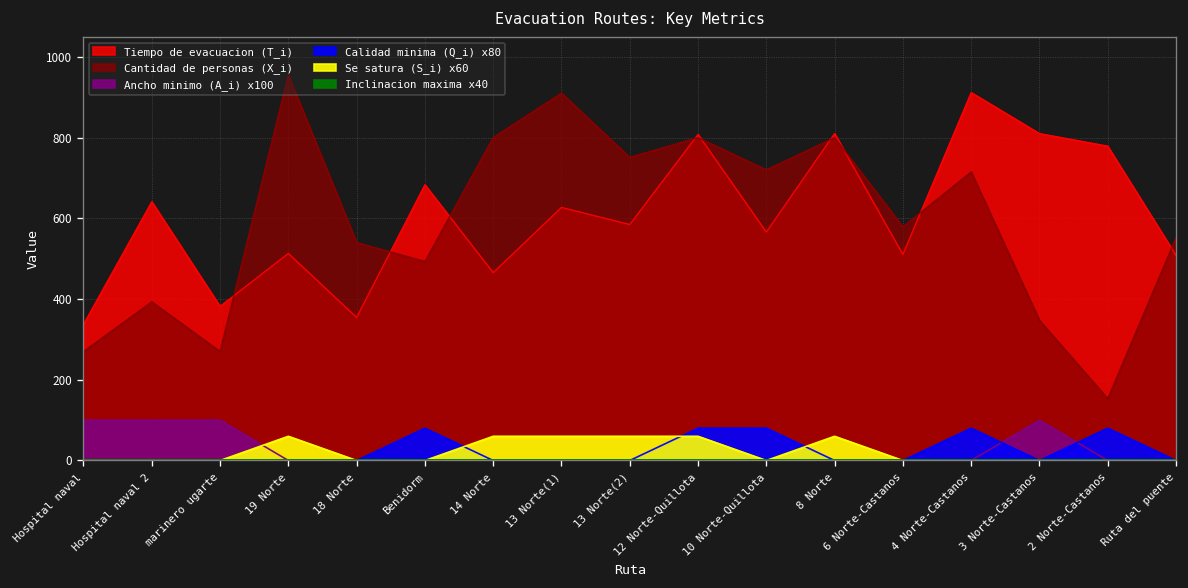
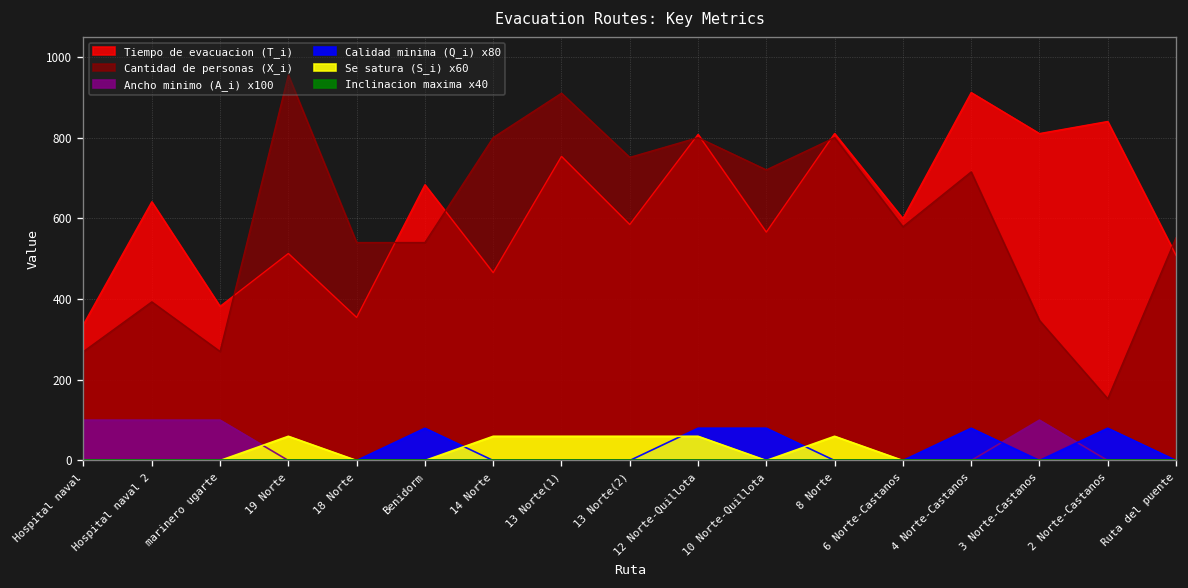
  {
    "Tiempo de evacuacion (T_i)": {
      "Hospital naval": 340,
      "Hospital naval 2": 640,
      "marinero ugarte": 380,
      "19 Norte": 510,
      "18 Norte": 350,
      "Benidorm": 680,
      "14 Norte": 470,
-     "13 Norte(1)": 630,
+     "13 Norte(1)": 750,
      "13 Norte(2)": 580,
      "12 Norte-Quillota": 810,
      "10 Norte-Quillota": 570,
      "8 Norte": 810,
-     "6 Norte-Castanos": 510,
+     "6 Norte-Castanos": 600,
      "4 Norte-Castanos": 910,
      "3 Norte-Castanos": 810,
-     "2 Norte-Castanos": 780,
+     "2 Norte-Castanos": 840,
      "Ruta del puente": 510
    },
    "Cantidad de personas (X_i)": {
      "Hospital naval": 270,
      "Hospital naval 2": 390,
      "marinero ugarte": 270,
      "18 Norte": 540,
-     "Benidorm": 490,
+     "Benidorm": 540,
      "14 Norte": 800,
      "13 Norte(1)": 910,
      "13 Norte(2)": 750,
      "12 Norte-Quillota": 800,
      "10 Norte-Quillota": 720,
      "8 Norte": 800,
      "6 Norte-Castanos": 580,
      "4 Norte-Castanos": 720,
      "3 Norte-Castanos": 350,
      "2 Norte-Castanos": 150,
      "Ruta del puente": 550
    },
    "Ancho minimo (A_i) x100": {
      "Hospital naval": 100,
      "Hospital naval 2": 100,
      "marinero ugarte": 100,
      "3 Norte-Castanos": 100
    },
    "Calidad minima (Q_i) x80": {
      "Benidorm": 80,
      "12 Norte-Quillota": 80,
      "10 Norte-Quillota": 80,
      "4 Norte-Castanos": 80,
      "2 Norte-Castanos": 80
    },
    "Se satura (S_i) x60": {
      "19 Norte": 60,
      "14 Norte": 60,
      "13 Norte(1)": 60,
      "13 Norte(2)": 60,
      "12 Norte-Quillota": 60,
      "8 Norte": 60
    }
  }
